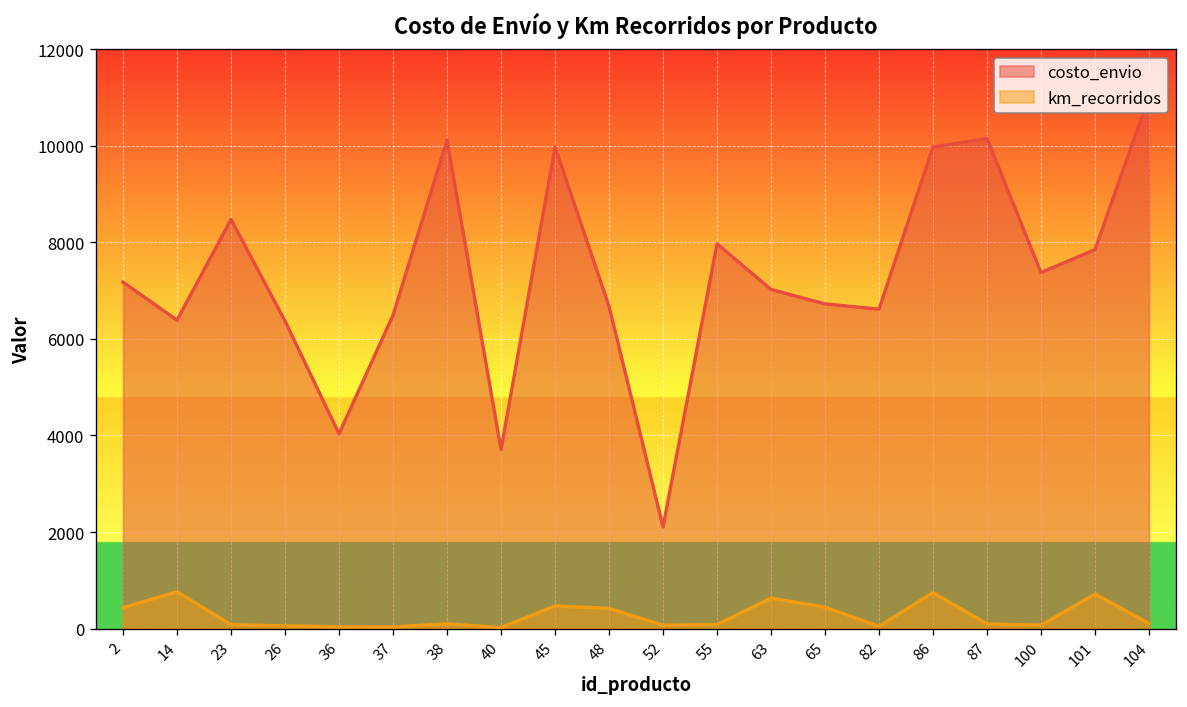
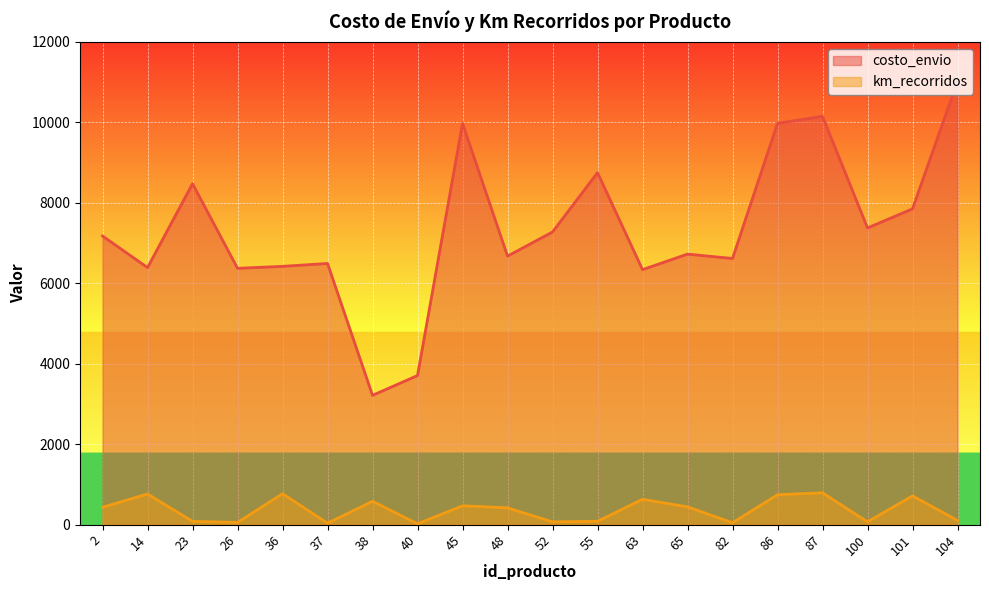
  {
    "costo_envio": {
      "2": 7200,
      "14": 6400,
      "23": 8500,
      "26": 6400,
-     "36": 4000,
+     "36": 6400,
      "37": 6500,
-     "38": 10100,
+     "38": 3200,
      "40": 3700,
      "45": 10000,
      "48": 6700,
-     "52": 2100,
-     "55": 8000,
-     "63": 7000,
+     "52": 7300,
+     "55": 8800,
+     "63": 6300,
      "65": 6700,
      "82": 6600,
      "86": 10000,
      "87": 10200,
      "100": 7400,
      "101": 7900
    },
    "km_recorridos": {
      "2": 400,
      "14": 800,
      "23": 100,
      "26": 100,
-     "36": 0,
+     "36": 800,
      "37": 0,
-     "38": 100,
+     "38": 600,
      "40": 0,
      "45": 500,
      "48": 400,
      "52": 100,
      "55": 100,
      "63": 600,
      "65": 400,
      "82": 0,
      "86": 700,
-     "87": 100,
+     "87": 800,
      "100": 100,
      "101": 700,
      "104": 100
    }
  }
